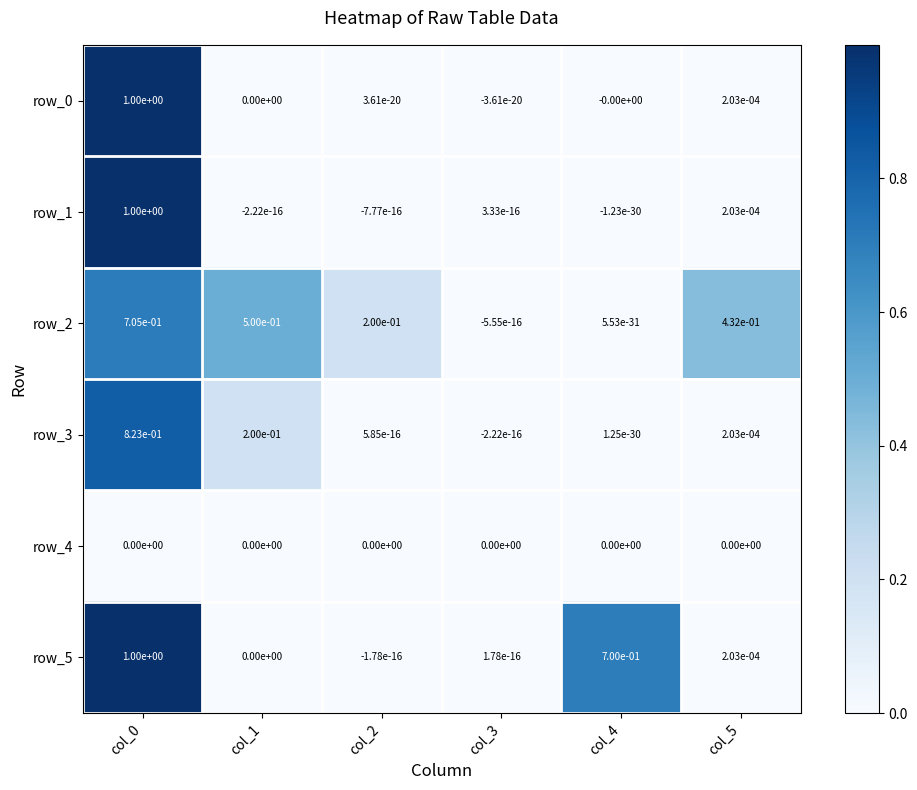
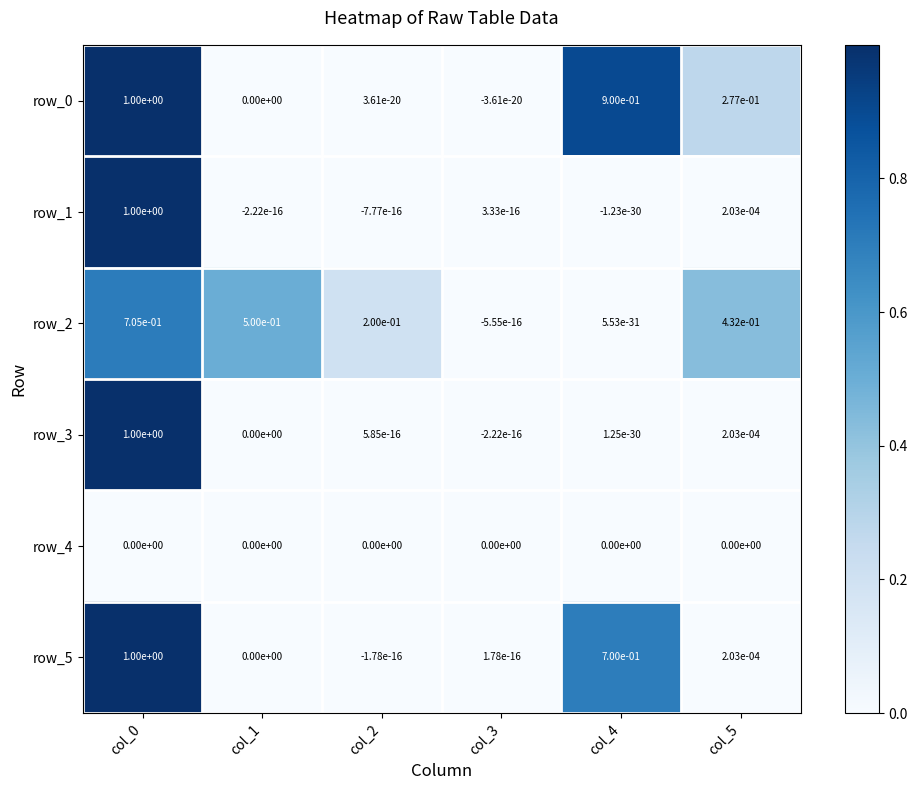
  {
    "row_0": {
      "col_0": "1.00e+00",
      "col_1": "0.00e+00",
      "col_2": "3.61e-20",
      "col_3": "-3.61e-20",
-     "col_4": "-0.00e+00",
-     "col_5": "2.03e-04"
+     "col_4": "9.00e-01",
+     "col_5": "2.77e-01"
    },
    "row_1": {
      "col_0": "1.00e+00",
      "col_1": "-2.22e-16",
      "col_2": "-7.77e-16",
      "col_3": "3.33e-16",
      "col_4": "-1.23e-30",
      "col_5": "2.03e-04"
    },
    "row_2": {
      "col_0": "7.05e-01",
      "col_1": "5.00e-01",
      "col_2": "2.00e-01",
      "col_3": "-5.55e-16",
      "col_4": "5.53e-31",
      "col_5": "4.32e-01"
    },
    "row_3": {
-     "col_0": "8.23e-01",
-     "col_1": "2.00e-01",
+     "col_0": "1.00e+00",
+     "col_1": "0.00e+00",
      "col_2": "5.85e-16",
      "col_3": "-2.22e-16",
      "col_4": "1.25e-30",
      "col_5": "2.03e-04"
    },
    "row_4": {
      "col_0": "0.00e+00",
      "col_1": "0.00e+00",
      "col_2": "0.00e+00",
      "col_3": "0.00e+00",
      "col_4": "0.00e+00",
      "col_5": "0.00e+00"
    },
    "row_5": {
      "col_0": "1.00e+00",
      "col_1": "0.00e+00",
      "col_2": "-1.78e-16",
      "col_3": "1.78e-16",
      "col_4": "7.00e-01",
      "col_5": "2.03e-04"
    }
  }
